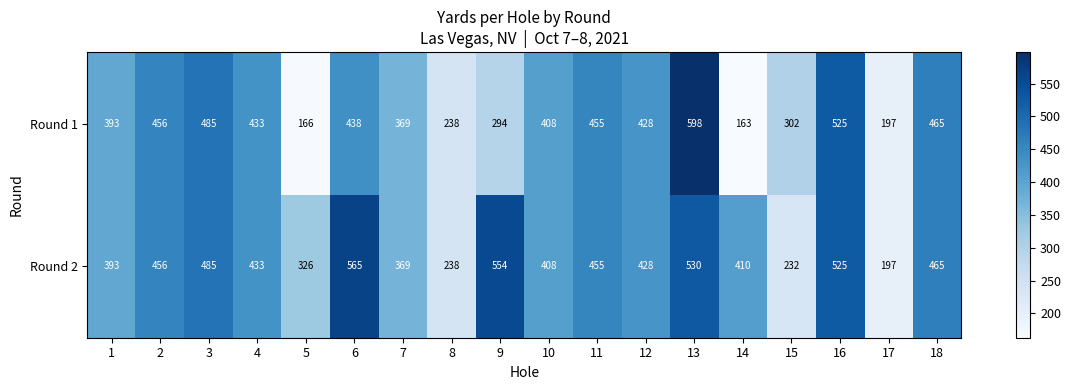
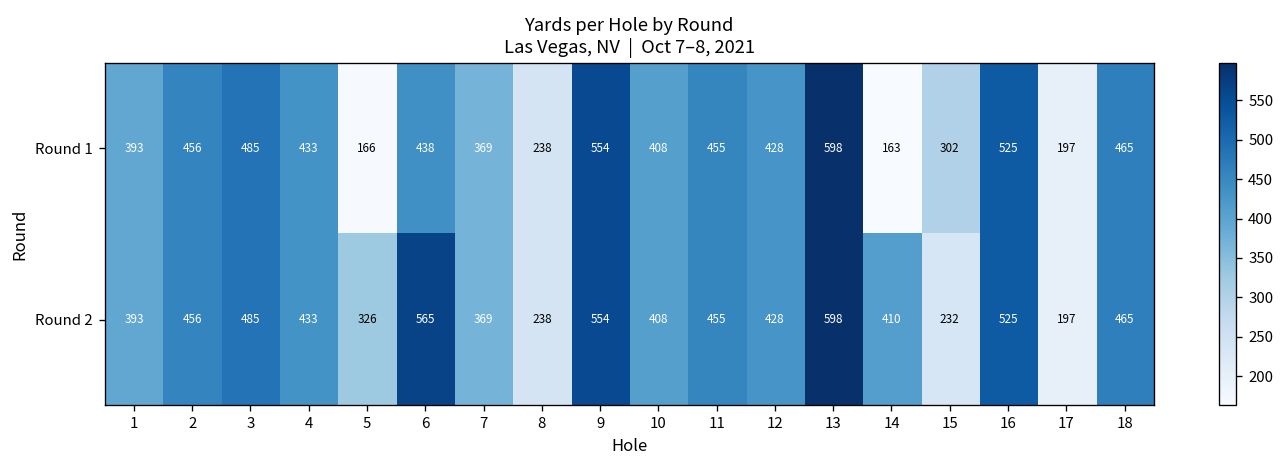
  {
    "Round 1": {
      "1": 393,
      "2": 456,
      "3": 485,
      "4": 433,
      "5": 166,
      "6": 438,
      "7": 369,
      "8": 238,
-     "9": 294,
+     "9": 554,
      "10": 408,
      "11": 455,
      "12": 428,
      "13": 598,
      "14": 163,
      "15": 302,
      "16": 525,
      "17": 197,
      "18": 465
    },
    "Round 2": {
      "1": 393,
      "2": 456,
      "3": 485,
      "4": 433,
      "5": 326,
      "6": 565,
      "7": 369,
      "8": 238,
      "9": 554,
      "10": 408,
      "11": 455,
      "12": 428,
-     "13": 530,
+     "13": 598,
      "14": 410,
      "15": 232,
      "16": 525,
      "17": 197,
      "18": 465
    }
  }
